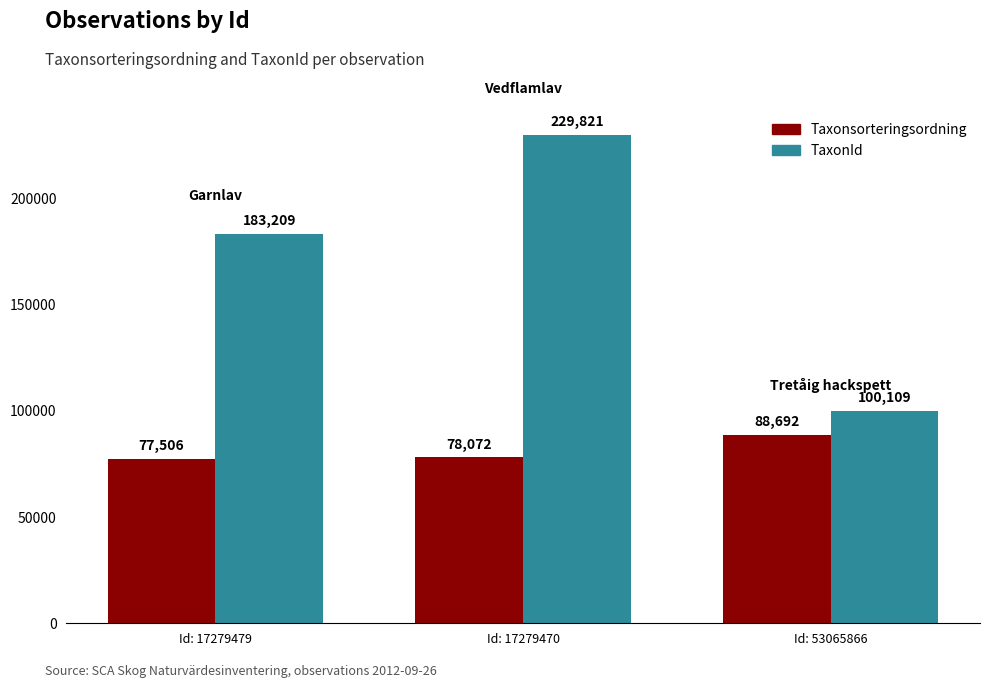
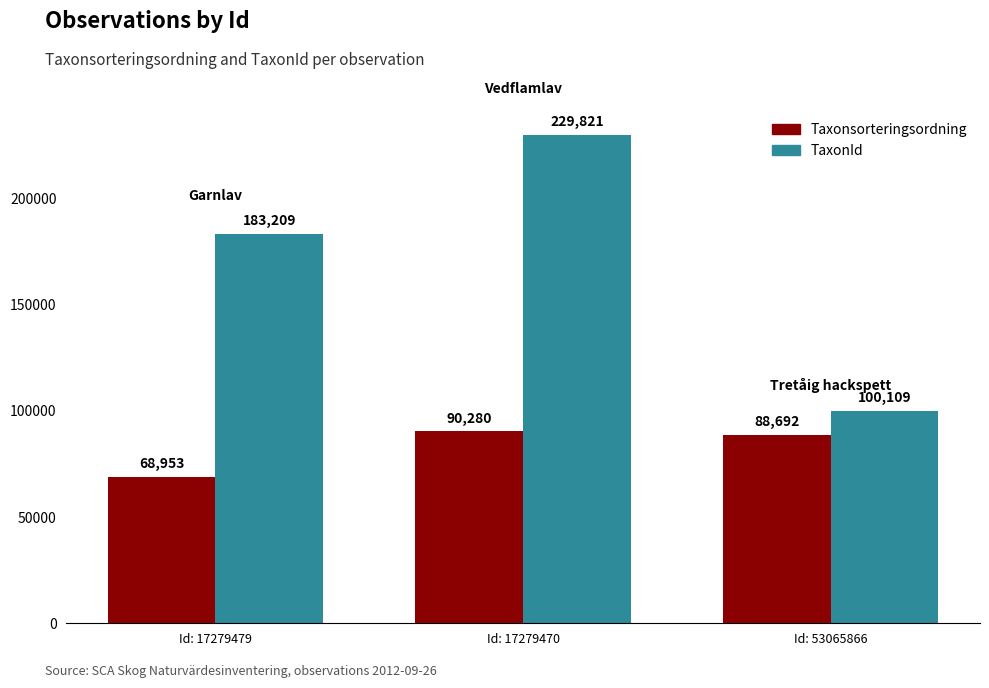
  {
    "Taxonsorteringsordning": {
-     "Id: 17279479": "77,506",
-     "Id: 17279470": "78,072",
+     "Id: 17279479": "68,953",
+     "Id: 17279470": "90,280",
      "Id: 53065866": "88,692"
    },
    "TaxonId": {
      "Id: 17279479": "183,209",
      "Id: 17279470": "229,821",
      "Id: 53065866": "100,109"
    }
  }
